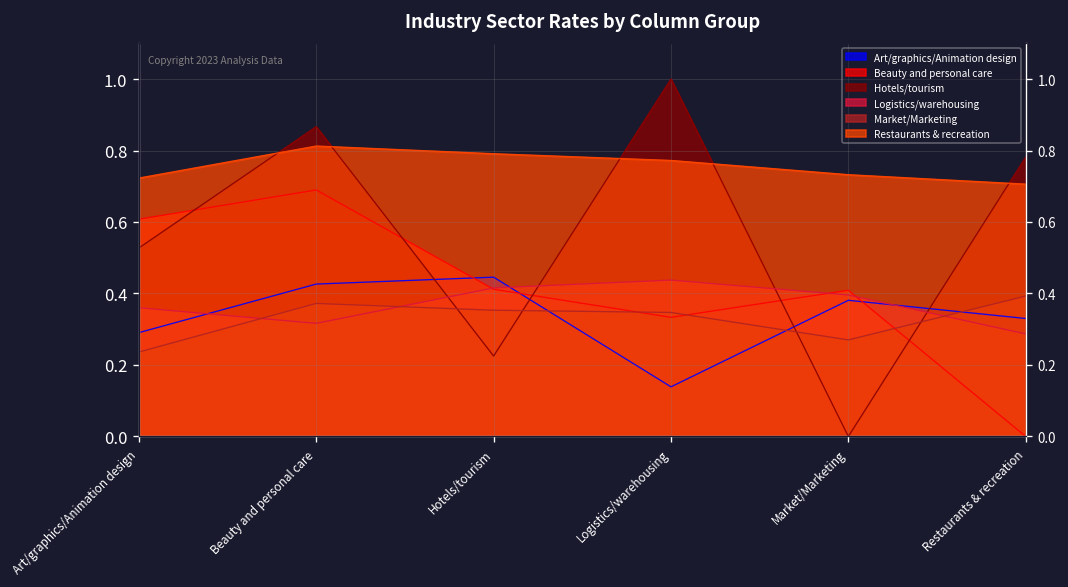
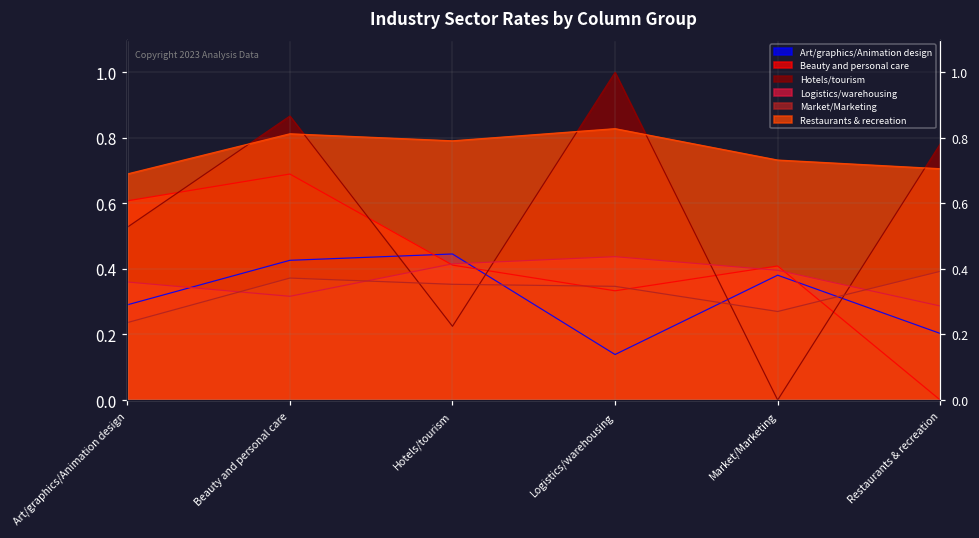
  {
    "Art/graphics/Animation design": {
      "Art/graphics/Animation design": 0.29,
      "Beauty and personal care": 0.43,
      "Hotels/tourism": 0.45,
      "Logistics/warehousing": 0.14,
      "Market/Marketing": 0.38,
-     "Restaurants & recreation": 0.33
+     "Restaurants & recreation": 0.20
    },
    "Beauty and personal care": {
      "Art/graphics/Animation design": 0.61,
      "Beauty and personal care": 0.69,
      "Logistics/warehousing": 0.33,
      "Market/Marketing": 0.41,
      "Restaurants & recreation": 0.00
    },
    "Hotels/tourism": {
      "Art/graphics/Animation design": 0.53,
      "Beauty and personal care": 0.87,
      "Hotels/tourism": 0.23,
      "Logistics/warehousing": 1.00,
      "Market/Marketing": 0.00,
      "Restaurants & recreation": 0.78
    },
    "Restaurants & recreation": {
-     "Art/graphics/Animation design": 0.72,
+     "Art/graphics/Animation design": 0.69,
      "Beauty and personal care": 0.81,
      "Hotels/tourism": 0.79,
-     "Logistics/warehousing": 0.77,
+     "Logistics/warehousing": 0.83,
      "Market/Marketing": 0.73,
      "Restaurants & recreation": 0.71
    }
  }
